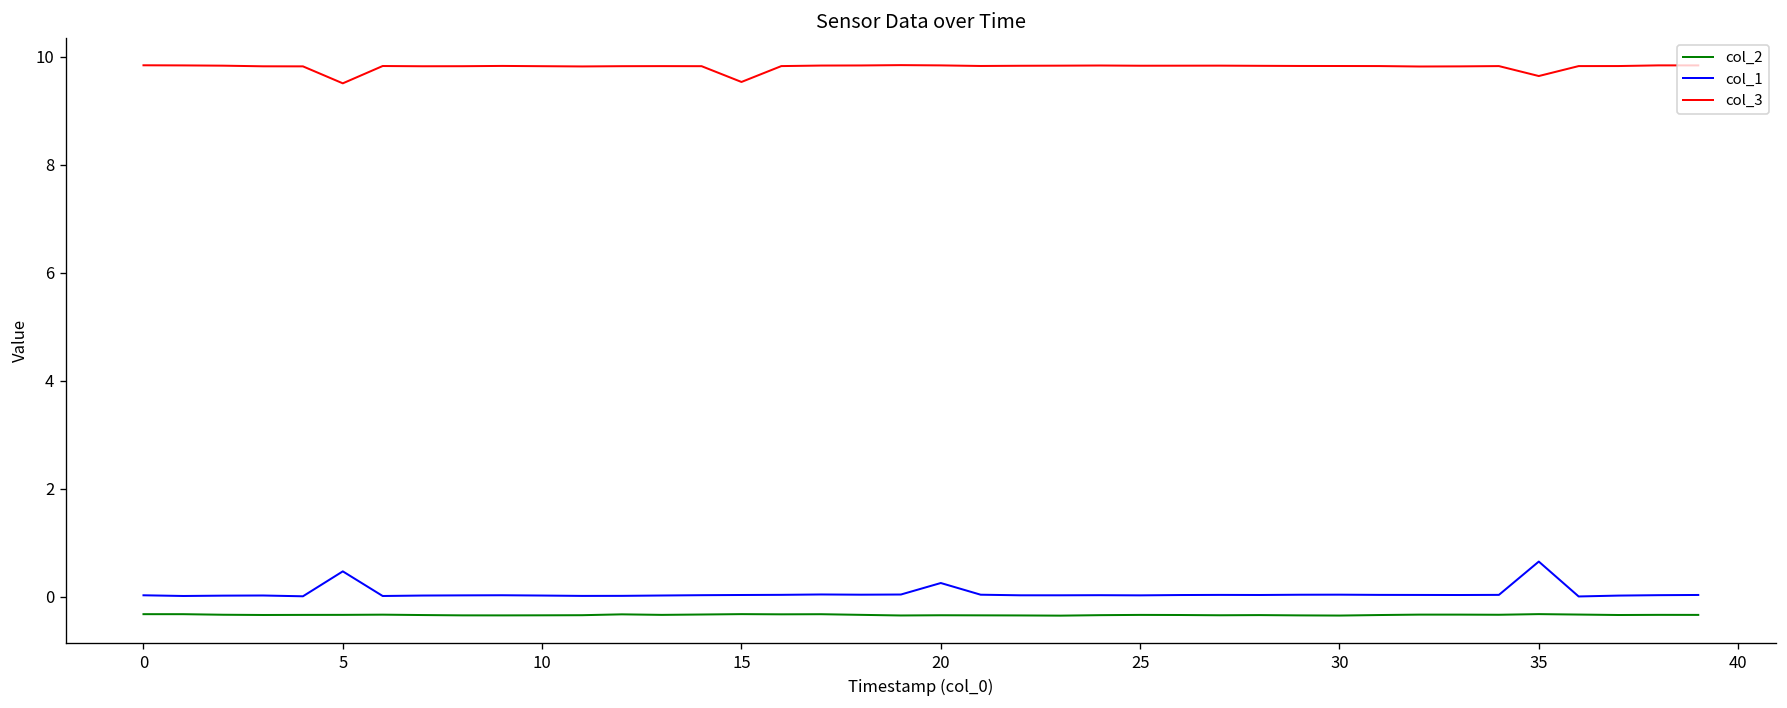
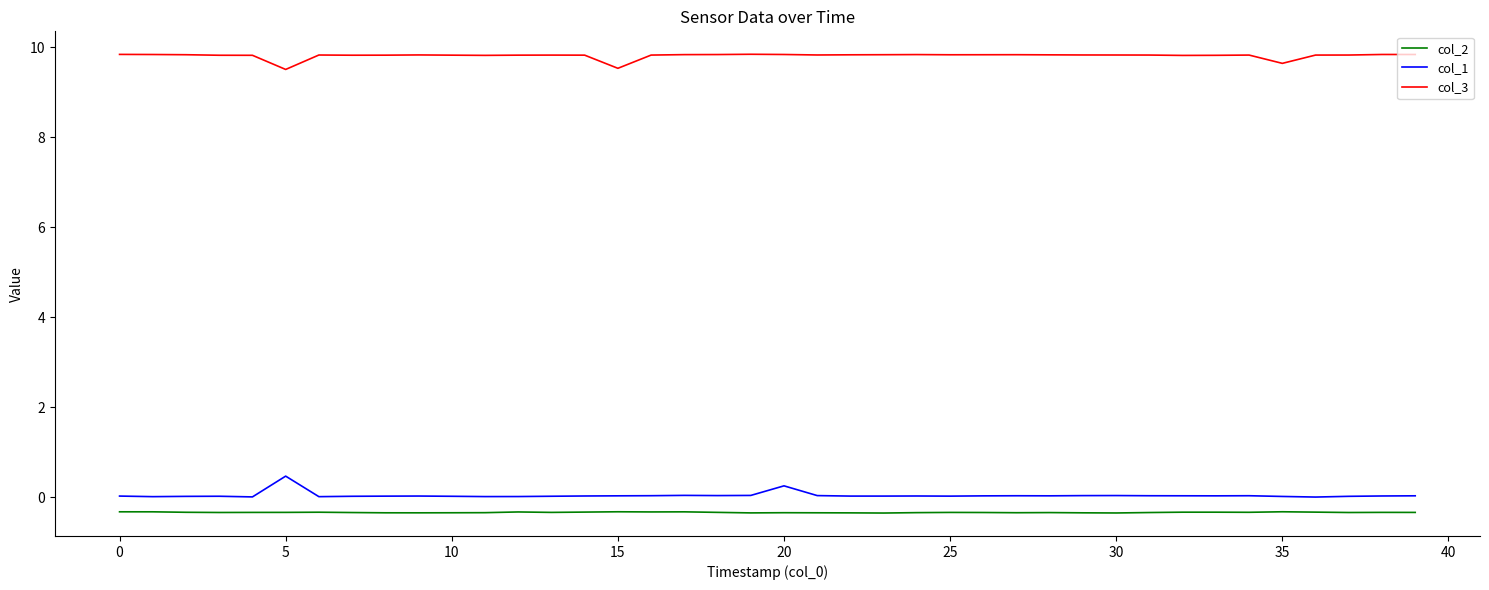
  {
    "col_2": {
      "0": -0.3,
      "5": -0.3,
      "10": -0.3,
      "15": -0.3,
      "20": -0.3,
      "25": -0.3,
      "30": -0.3,
      "35": -0.3
    },
    "col_1": {
      "0": 0.0,
      "5": 0.5,
      "10": 0.0,
      "15": 0.0,
      "20": 0.3,
      "25": 0.0,
      "30": 0.0,
-     "35": 0.7
+     "35": 0.0
    },
    "col_3": {
      "0": 9.8,
      "5": 9.5,
      "10": 9.8,
      "15": 9.5,
      "20": 9.8,
      "25": 9.8,
      "30": 9.8,
      "35": 9.6
    }
  }
